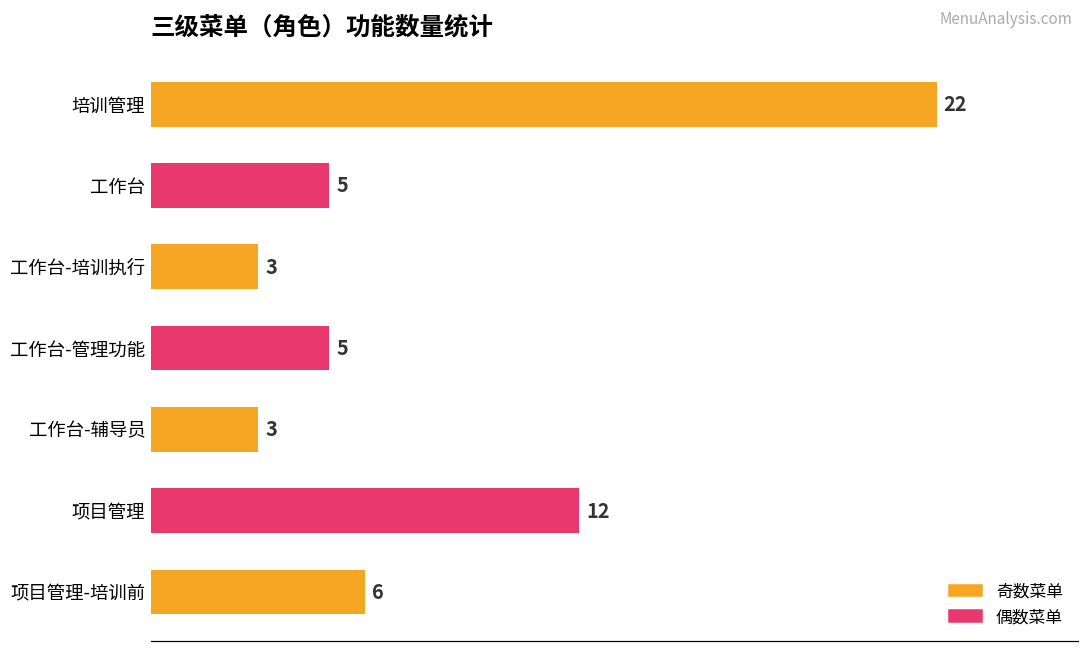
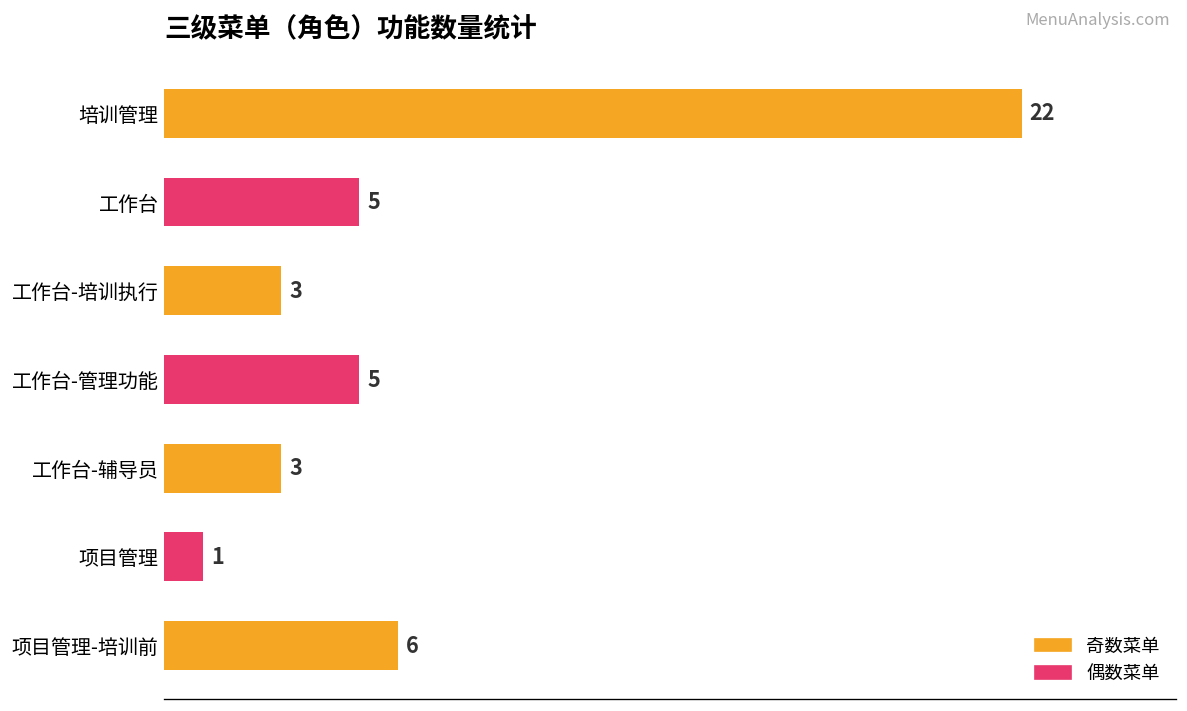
  {
    "培训管理": 22,
    "工作台": 5,
    "工作台-培训执行": 3,
    "工作台-管理功能": 5,
    "工作台-辅导员": 3,
-   "项目管理": 12,
+   "项目管理": 1,
    "项目管理-培训前": 6
  }
